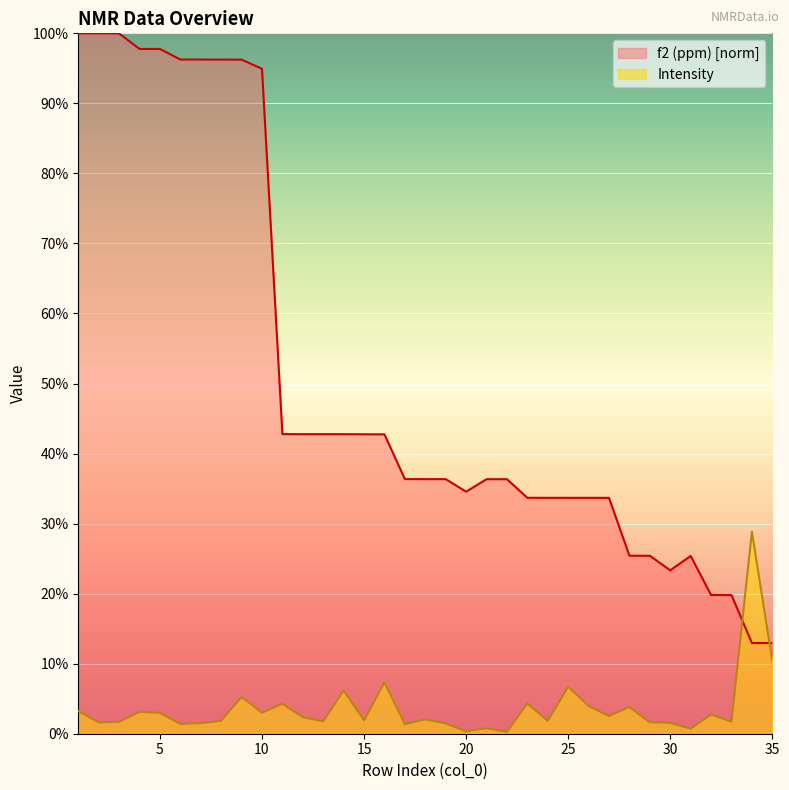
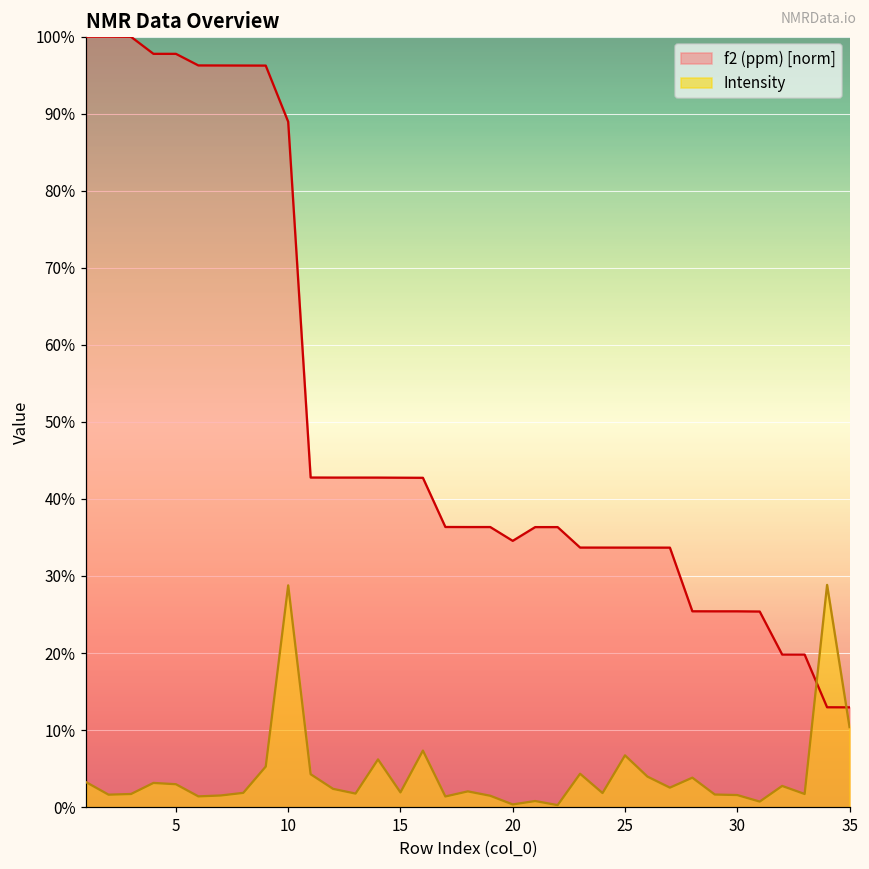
  {
    "f2 (ppm) [norm]": {
      "5": "98%",
-     "10": "95%",
+     "10": "89%",
      "15": "43%",
      "20": "35%",
      "25": "34%",
-     "30": "23%",
+     "30": "25%",
      "35": "13%"
    },
    "Intensity": {
      "5": "3%",
-     "10": "3%",
+     "10": "29%",
      "15": "2%",
      "20": "0%",
      "25": "7%",
      "30": "2%",
      "35": "10%"
    }
  }
